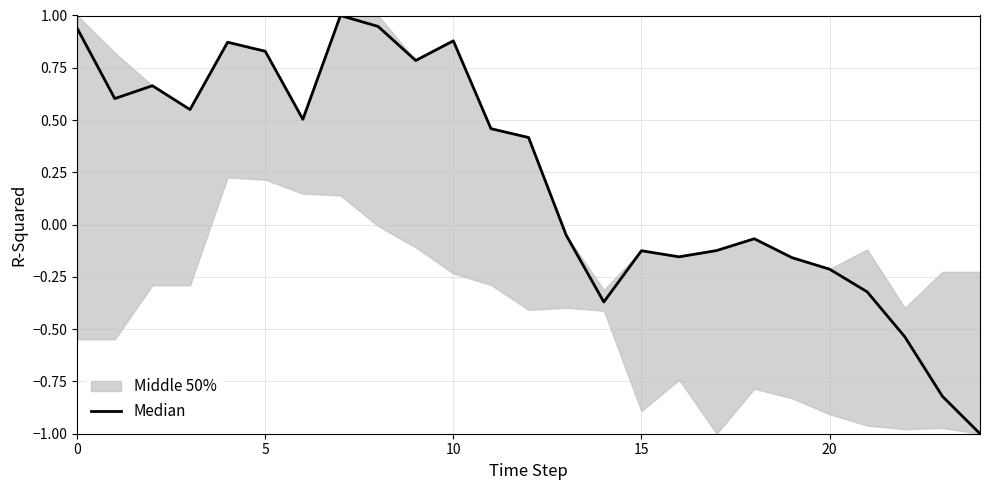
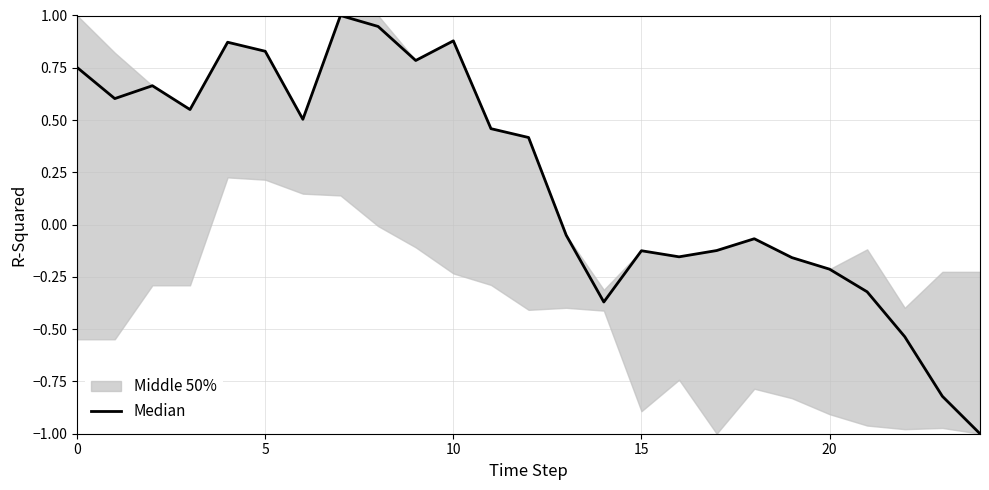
  {
    "Median": {
-     "0": 0.94
+     "0": 0.75
    }
  }
